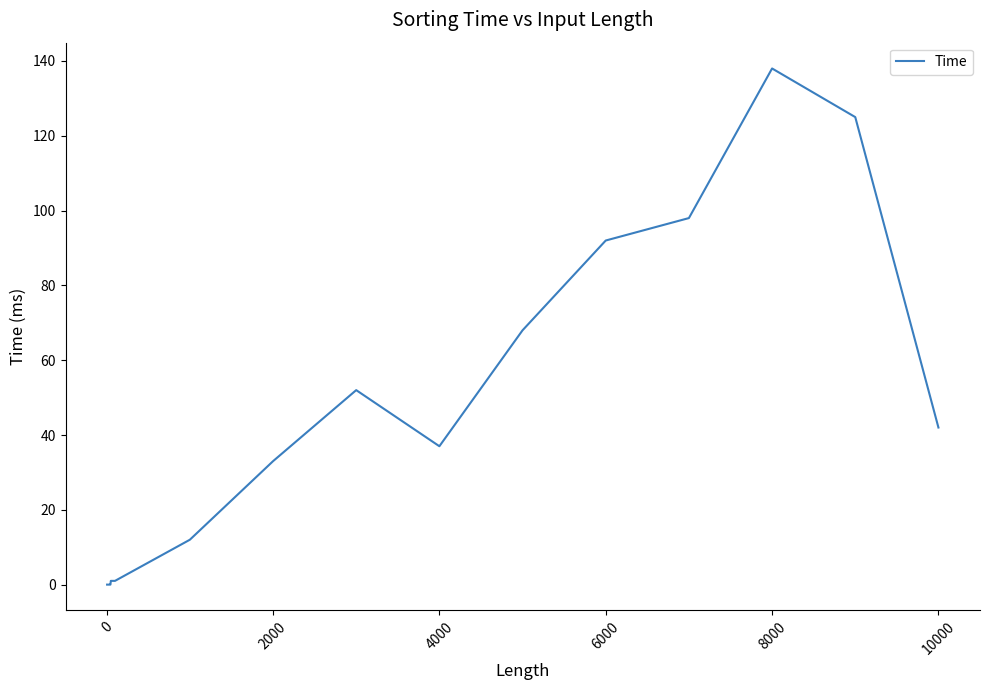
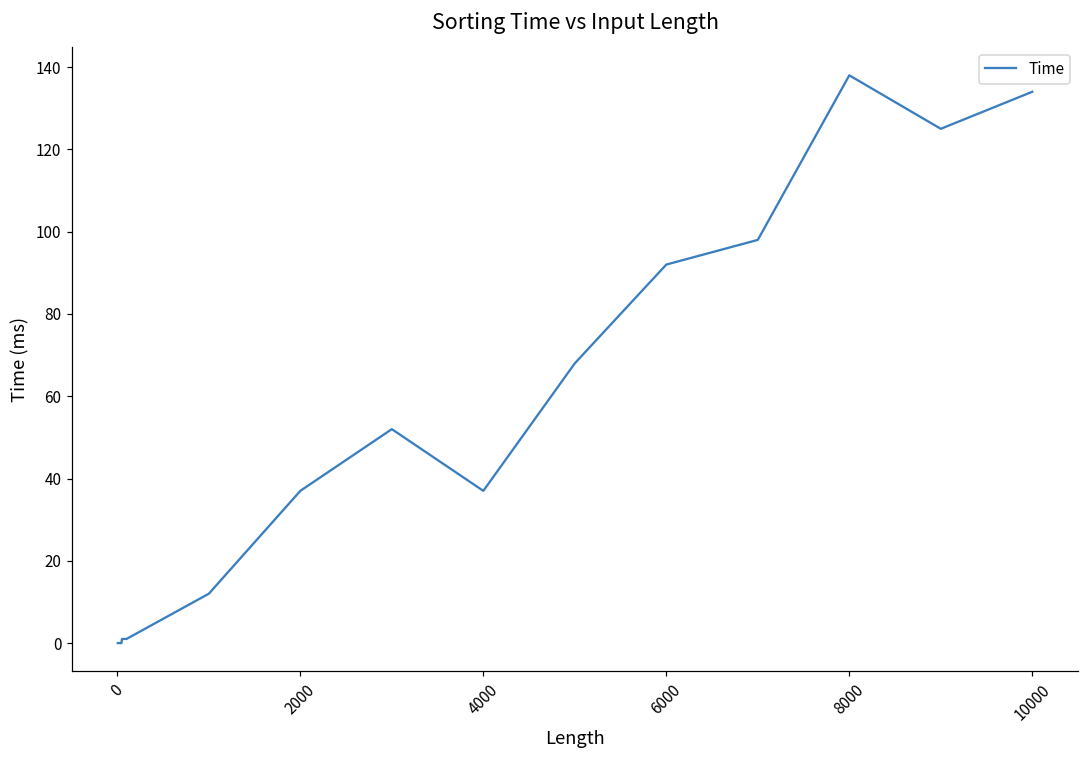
  {
-   "2000": 33,
+   "2000": 37,
    "4000": 37,
    "6000": 92,
    "8000": 138,
-   "10000": 42
+   "10000": 134
  }
